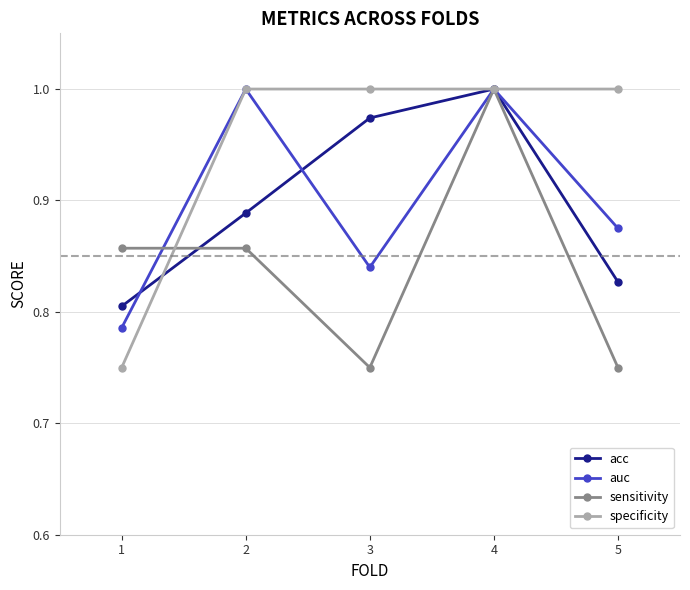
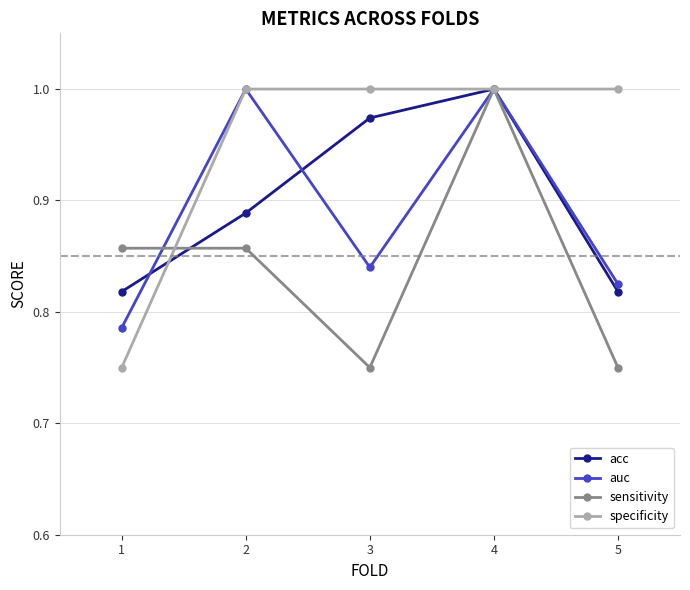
  {
    "acc": {
-     "1": 0.805,
+     "1": 0.818,
      "2": 0.889,
      "3": 0.974,
-     "5": 0.827
+     "5": 0.818
    },
    "auc": {
      "1": 0.786,
      "3": 0.840,
-     "5": 0.875
+     "5": 0.825
    }
  }
